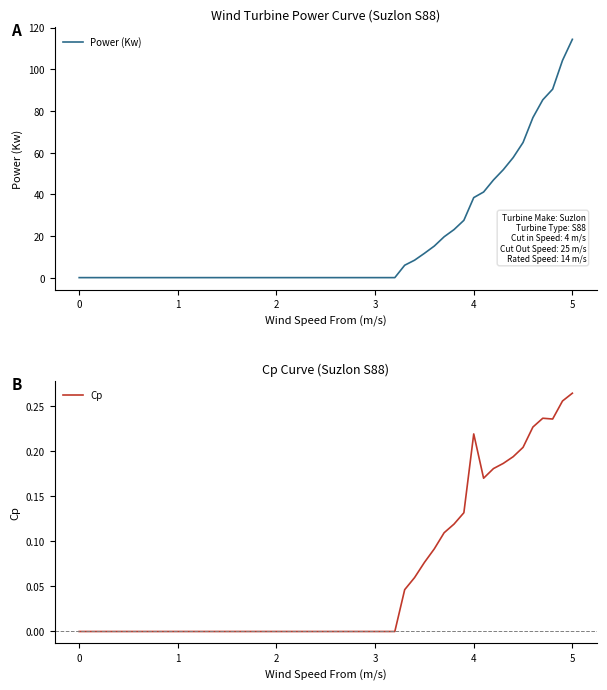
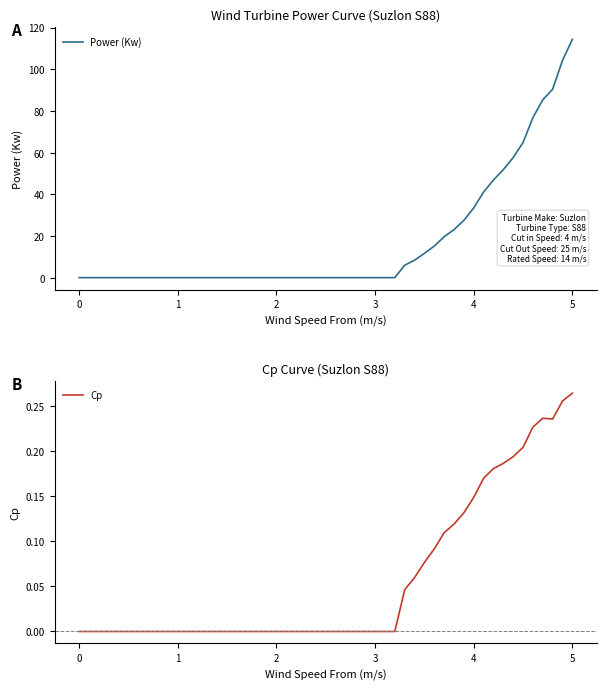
  {
    "Wind Turbine Power Curve (Suzlon S88)": {
      "0": 0,
      "2": 0,
      "3": 0,
-     "4": 38,
+     "4": 33,
      "5": 114
    },
    "Cp Curve (Suzlon S88)": {
      "0": 0.00,
      "2": 0.00,
      "3": 0.00,
-     "4": 0.22,
+     "4": 0.15,
      "5": 0.26
    }
  }
